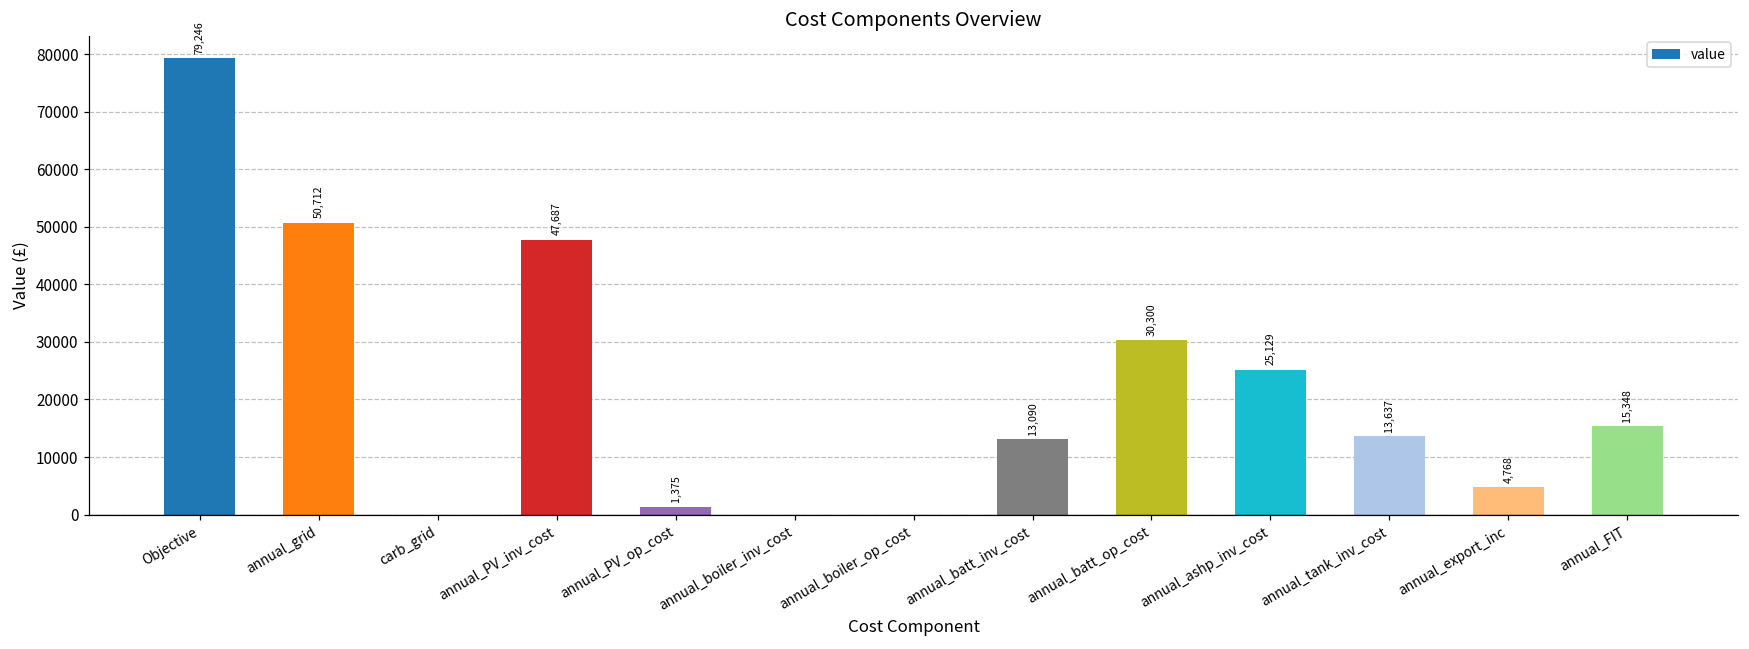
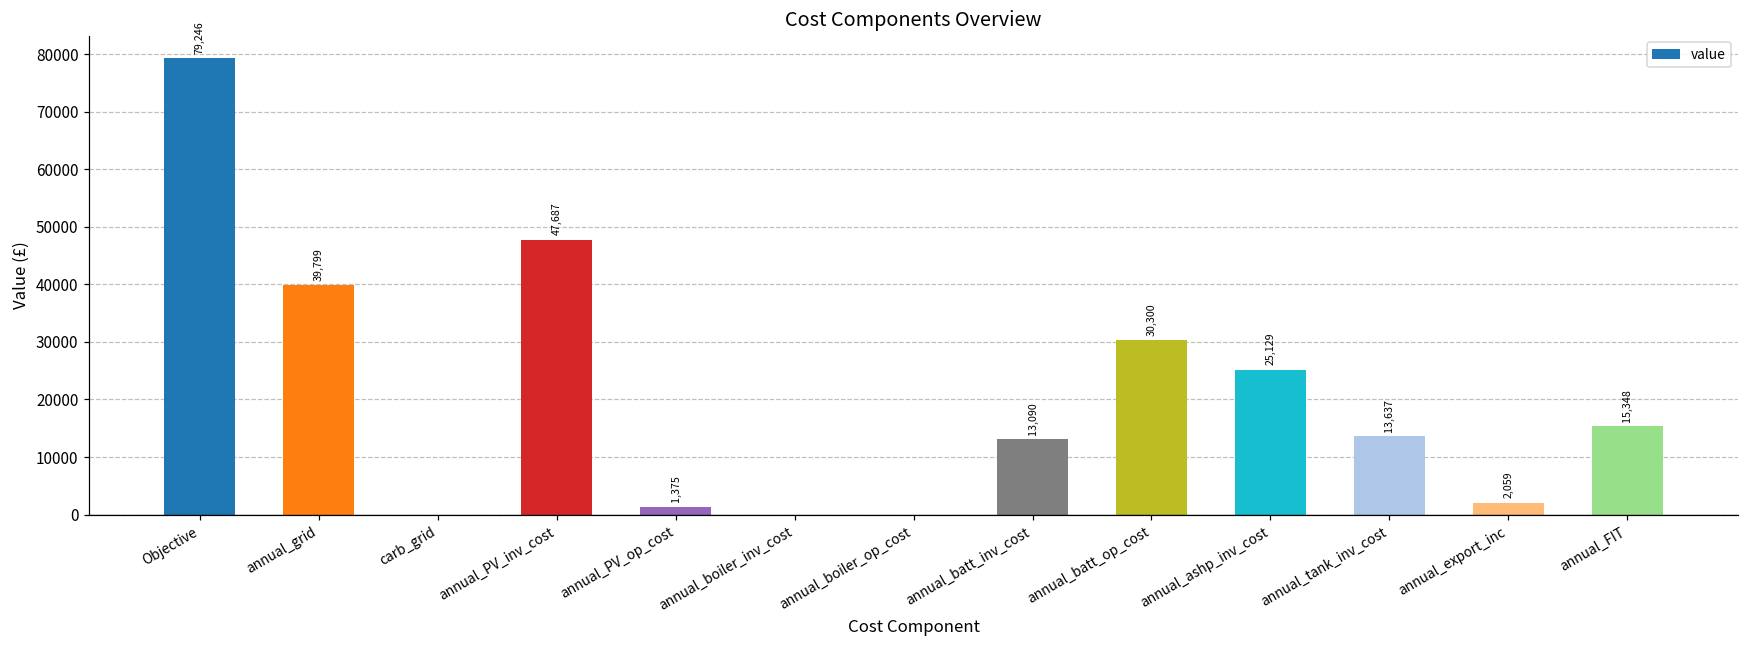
  {
    "Objective": "79,246",
-   "annual_grid": "50,712",
+   "annual_grid": "39,799",
    "annual_PV_inv_cost": "47,687",
    "annual_PV_op_cost": "1,375",
    "annual_batt_inv_cost": "13,090",
    "annual_batt_op_cost": "30,300",
    "annual_ashp_inv_cost": "25,129",
    "annual_tank_inv_cost": "13,637",
-   "annual_export_inc": "4,768",
+   "annual_export_inc": "2,059",
    "annual_FIT": "15,348"
  }
